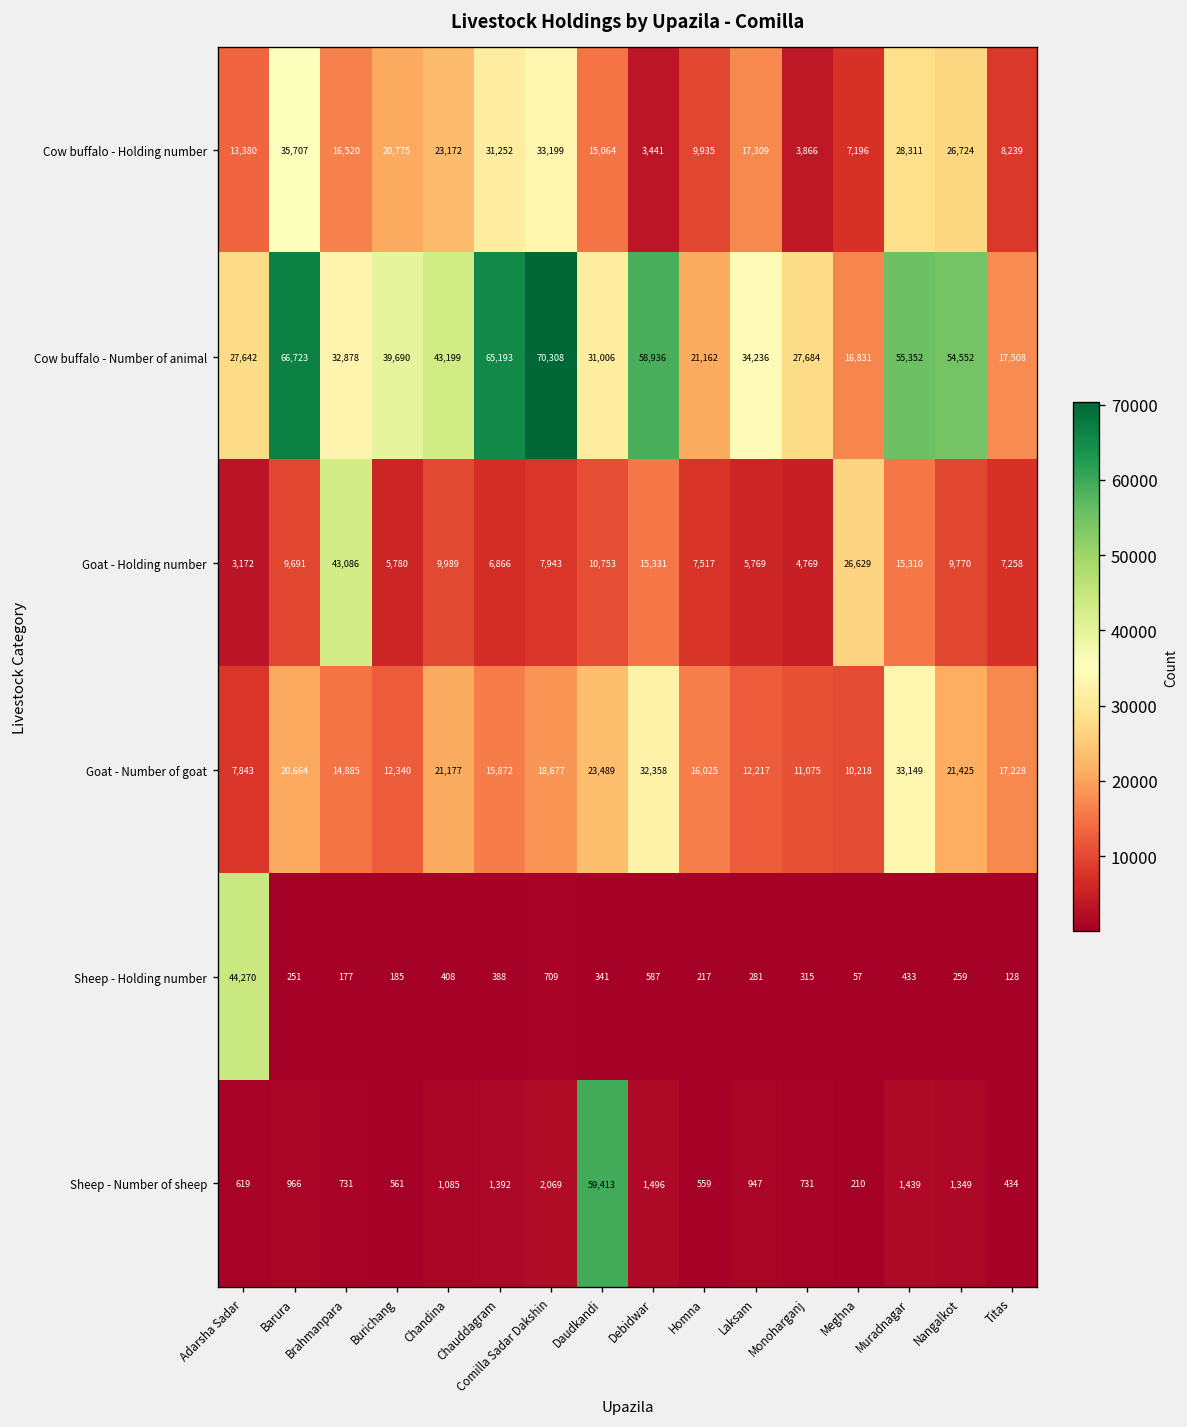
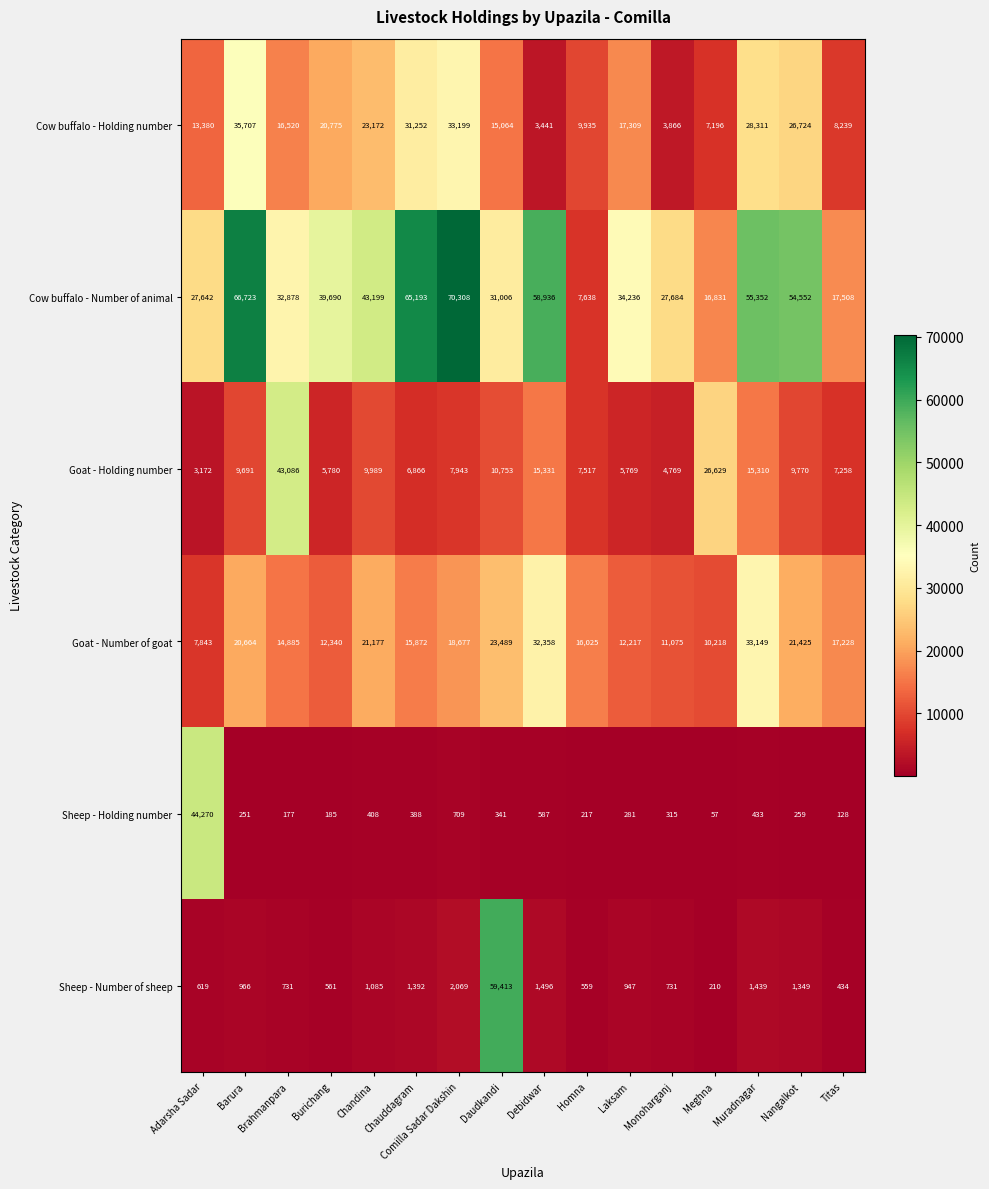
  {
    "Cow buffalo - Holding number": {
      "Adarsha Sadar": "13,380",
      "Barura": "35,707",
      "Brahmanpara": "16,520",
      "Burichang": "20,775",
      "Chandina": "23,172",
      "Chauddagram": "31,252",
      "Comilla Sadar Dakshin": "33,199",
      "Daudkandi": "15,064",
      "Debidwar": "3,441",
      "Homna": "9,935",
      "Laksam": "17,309",
      "Monoharganj": "3,866",
      "Meghna": "7,196",
      "Muradnagar": "28,311",
      "Nangalkot": "26,724",
      "Titas": "8,239"
    },
    "Cow buffalo - Number of animal": {
      "Adarsha Sadar": "27,642",
      "Barura": "66,723",
      "Brahmanpara": "32,878",
      "Burichang": "39,690",
      "Chandina": "43,199",
      "Chauddagram": "65,193",
      "Comilla Sadar Dakshin": "70,308",
      "Daudkandi": "31,006",
      "Debidwar": "58,936",
-     "Homna": "21,162",
+     "Homna": "7,638",
      "Laksam": "34,236",
      "Monoharganj": "27,684",
      "Meghna": "16,831",
      "Muradnagar": "55,352",
      "Nangalkot": "54,552",
      "Titas": "17,508"
    },
    "Goat - Holding number": {
      "Adarsha Sadar": "3,172",
      "Barura": "9,691",
      "Brahmanpara": "43,086",
      "Burichang": "5,780",
      "Chandina": "9,989",
      "Chauddagram": "6,866",
      "Comilla Sadar Dakshin": "7,943",
      "Daudkandi": "10,753",
      "Debidwar": "15,331",
      "Homna": "7,517",
      "Laksam": "5,769",
      "Monoharganj": "4,769",
      "Meghna": "26,629",
      "Muradnagar": "15,310",
      "Nangalkot": "9,770",
      "Titas": "7,258"
    },
    "Goat - Number of goat": {
      "Adarsha Sadar": "7,843",
      "Barura": "20,664",
      "Brahmanpara": "14,885",
      "Burichang": "12,340",
      "Chandina": "21,177",
      "Chauddagram": "15,872",
      "Comilla Sadar Dakshin": "18,677",
      "Daudkandi": "23,489",
      "Debidwar": "32,358",
      "Homna": "16,025",
      "Laksam": "12,217",
      "Monoharganj": "11,075",
      "Meghna": "10,218",
      "Muradnagar": "33,149",
      "Nangalkot": "21,425",
      "Titas": "17,228"
    },
    "Sheep - Holding number": {
      "Adarsha Sadar": "44,270",
      "Barura": "251",
      "Brahmanpara": "177",
      "Burichang": "185",
      "Chandina": "408",
      "Chauddagram": "388",
      "Comilla Sadar Dakshin": "709",
      "Daudkandi": "341",
      "Debidwar": "587",
      "Homna": "217",
      "Laksam": "281",
      "Monoharganj": "315",
      "Meghna": "57",
      "Muradnagar": "433",
      "Nangalkot": "259",
      "Titas": "128"
    },
    "Sheep - Number of sheep": {
      "Adarsha Sadar": "619",
      "Barura": "966",
      "Brahmanpara": "731",
      "Burichang": "561",
      "Chandina": "1,085",
      "Chauddagram": "1,392",
      "Comilla Sadar Dakshin": "2,069",
      "Daudkandi": "59,413",
      "Debidwar": "1,496",
      "Homna": "559",
      "Laksam": "947",
      "Monoharganj": "731",
      "Meghna": "210",
      "Muradnagar": "1,439",
      "Nangalkot": "1,349",
      "Titas": "434"
    }
  }
